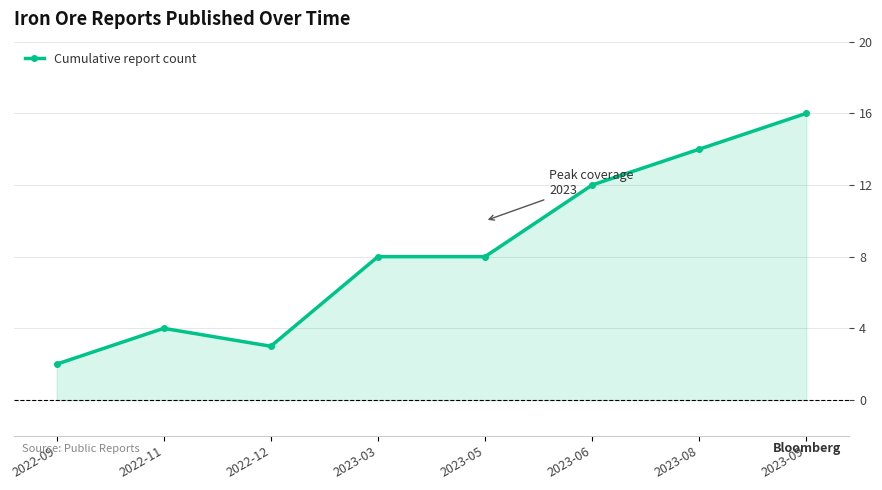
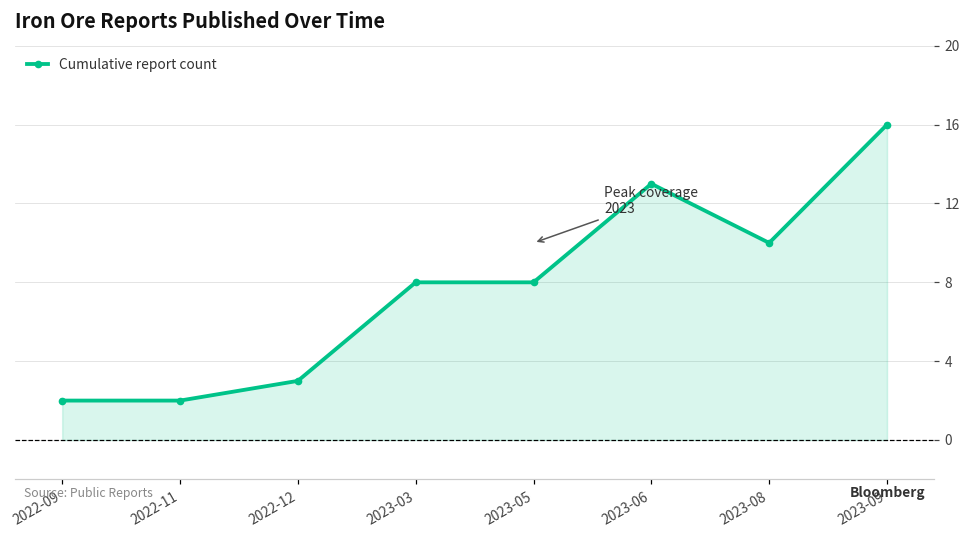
  {
    "2022-09": 2,
-   "2022-11": 4,
+   "2022-11": 2,
    "2022-12": 3,
    "2023-03": 8,
    "2023-05": 8,
-   "2023-06": 12,
-   "2023-08": 14,
+   "2023-06": 13,
+   "2023-08": 10,
    "2023-09": 16
  }
